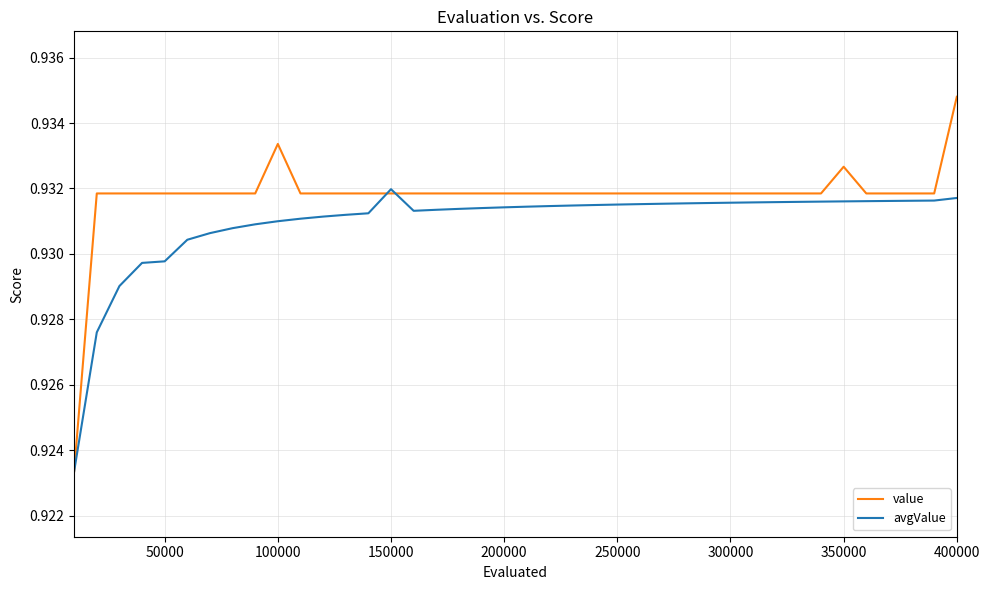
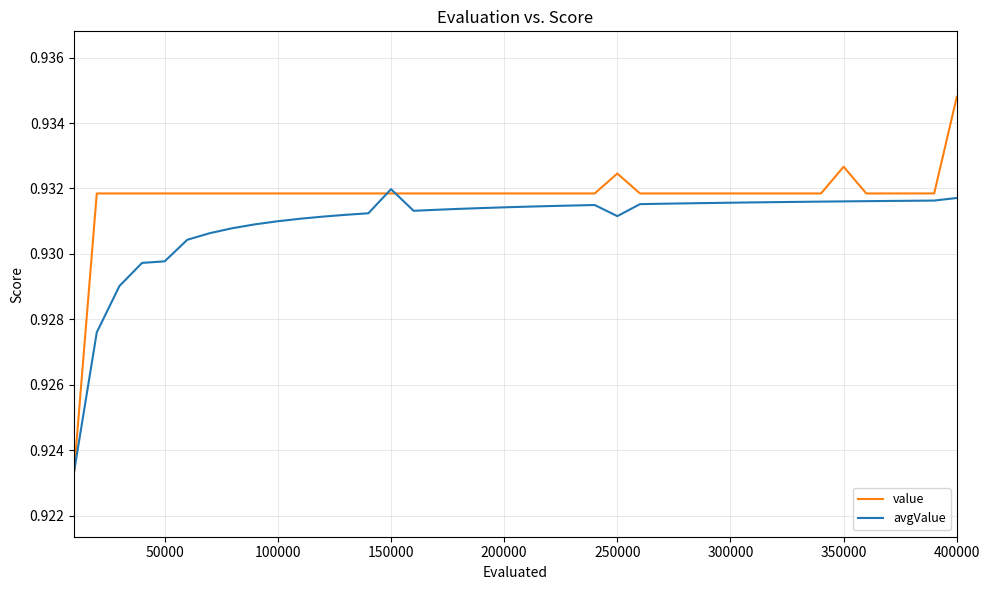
  {
    "value": {
      "50000": 0.9318,
-     "100000": 0.9334,
+     "100000": 0.9318,
      "150000": 0.9318,
      "200000": 0.9318,
-     "250000": 0.9318,
+     "250000": 0.9325,
      "300000": 0.9318,
      "350000": 0.9327,
      "400000": 0.9348
    },
    "avgValue": {
      "50000": 0.9298,
      "100000": 0.9310,
      "150000": 0.9320,
      "200000": 0.9314,
-     "250000": 0.9315,
+     "250000": 0.9312,
      "300000": 0.9316,
      "350000": 0.9316,
      "400000": 0.9317
    }
  }
